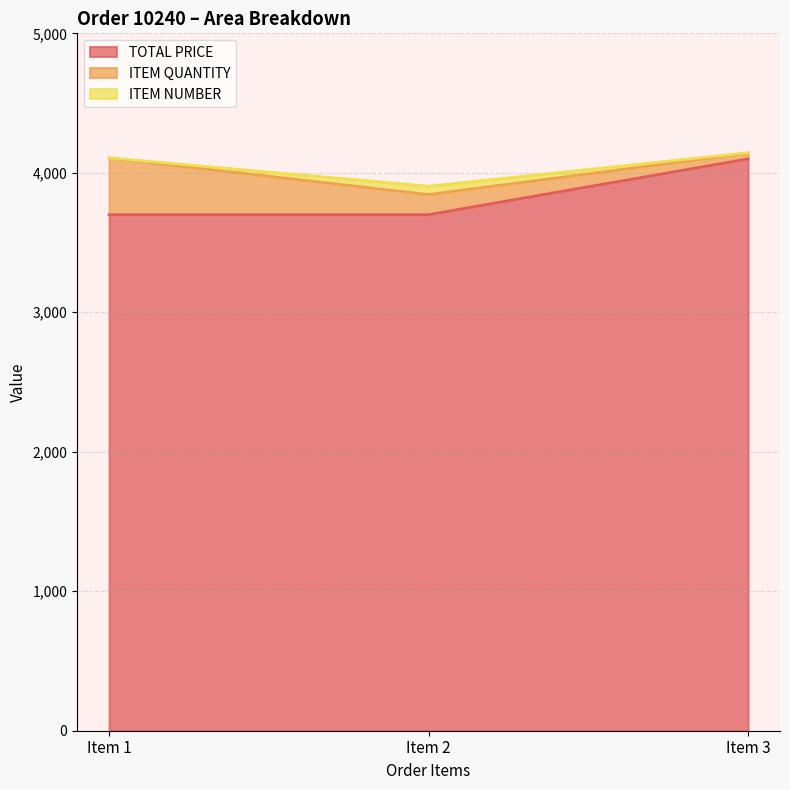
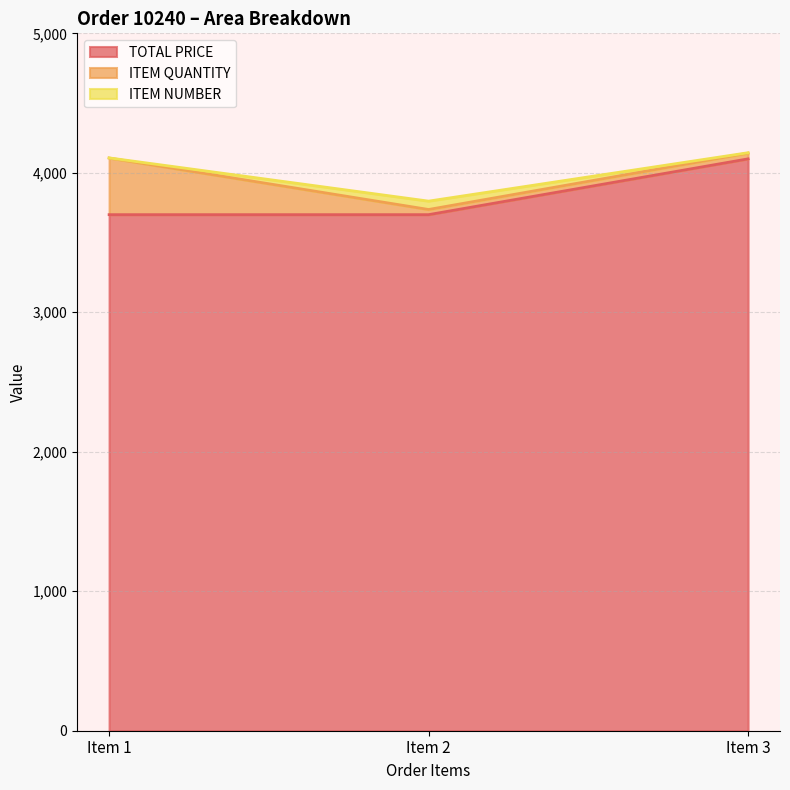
  {
    "TOTAL PRICE": {
      "Item 1": "3,700",
      "Item 2": "3,700",
      "Item 3": "4,100"
    },
    "ITEM QUANTITY": {
-     "Item 2": "140"
+     "Item 2": "40"
    },
    "ITEM NUMBER": {
      "Item 2": "60"
    }
  }
